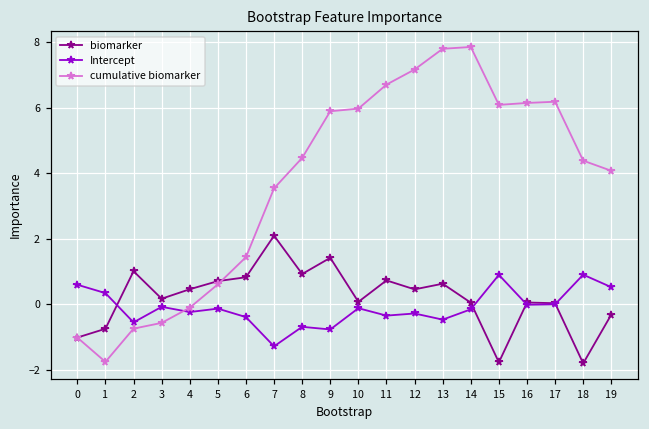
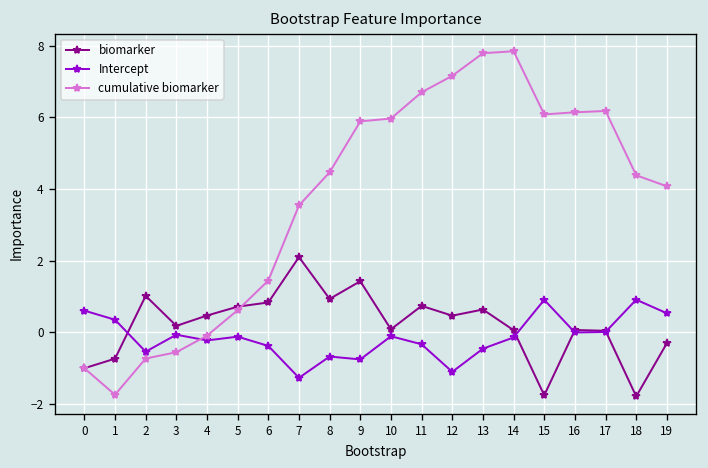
  {
    "biomarker": {
      "1": -0.7,
      "2": 1.0,
      "3": 0.2,
      "4": 0.5,
      "5": 0.7,
      "6": 0.8,
      "7": 2.1,
      "8": 0.9,
      "9": 1.4,
      "10": 0.1,
      "11": 0.7,
      "12": 0.5,
      "13": 0.6,
      "14": 0.1,
      "15": -1.8,
      "18": -1.8,
      "19": -0.3
    },
    "Intercept": {
      "0": 0.6,
      "1": 0.3,
      "2": -0.5,
      "3": -0.1,
      "4": -0.2,
      "5": -0.1,
      "6": -0.4,
      "7": -1.3,
      "8": -0.7,
      "9": -0.8,
      "10": -0.1,
      "11": -0.3,
-     "12": -0.3,
+     "12": -1.1,
      "13": -0.5,
      "14": -0.1,
      "15": 0.9,
      "18": 0.9,
      "19": 0.5
    },
    "cumulative biomarker": {
      "1": -1.7,
      "2": -0.7,
      "3": -0.6,
      "4": -0.1,
      "5": 0.6,
      "6": 1.4,
      "7": 3.5,
      "8": 4.5,
      "9": 5.9,
      "10": 6.0,
      "11": 6.7,
      "12": 7.2,
      "13": 7.8,
      "14": 7.8,
      "15": 6.1,
      "16": 6.1,
      "17": 6.2,
      "18": 4.4,
      "19": 4.1
    }
  }
